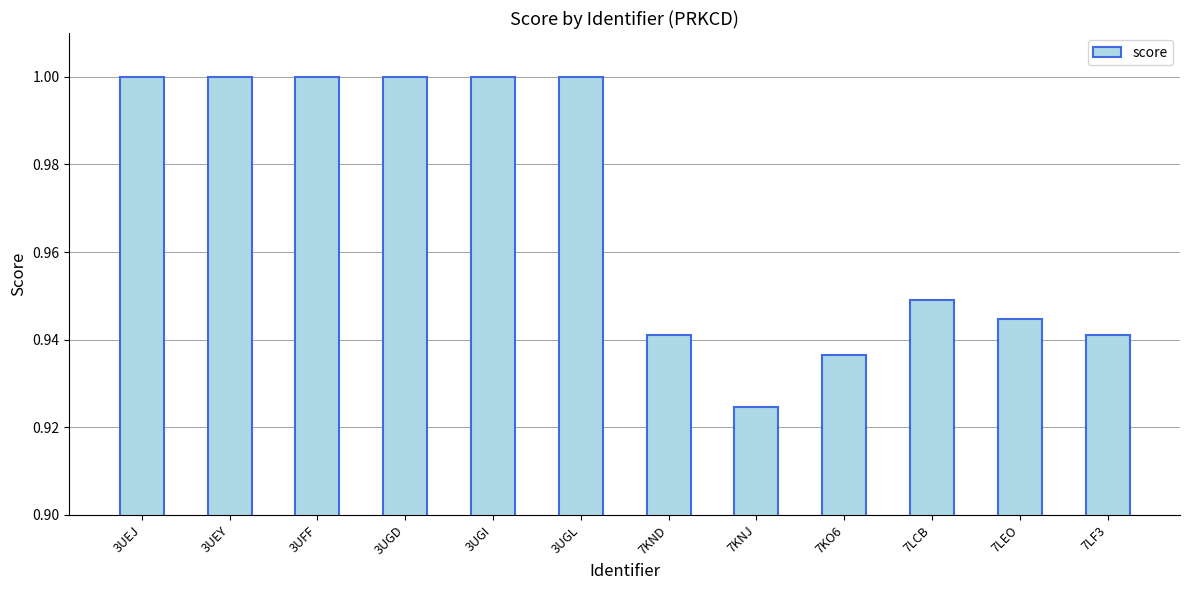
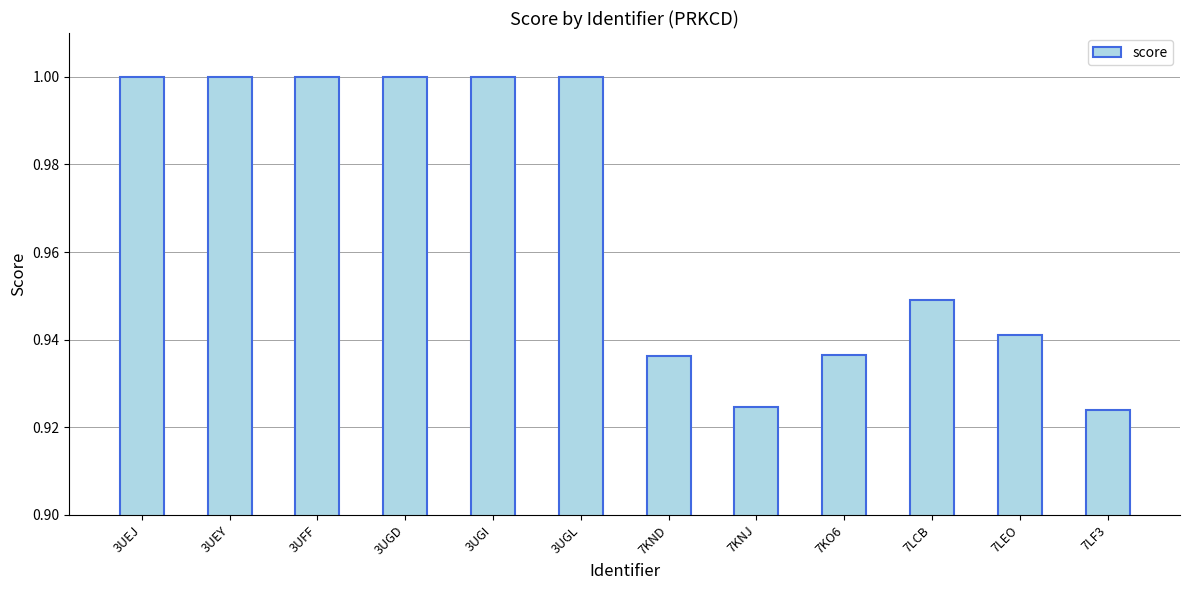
  {
    "3UEJ": 1.000,
    "3UEY": 1.000,
    "3UFF": 1.000,
    "3UGD": 1.000,
    "3UGI": 1.000,
    "3UGL": 1.000,
-   "7KND": 0.941,
+   "7KND": 0.936,
    "7KNJ": 0.925,
    "7KO6": 0.937,
    "7LCB": 0.949,
-   "7LEO": 0.945,
-   "7LF3": 0.941
+   "7LEO": 0.941,
+   "7LF3": 0.924
  }
